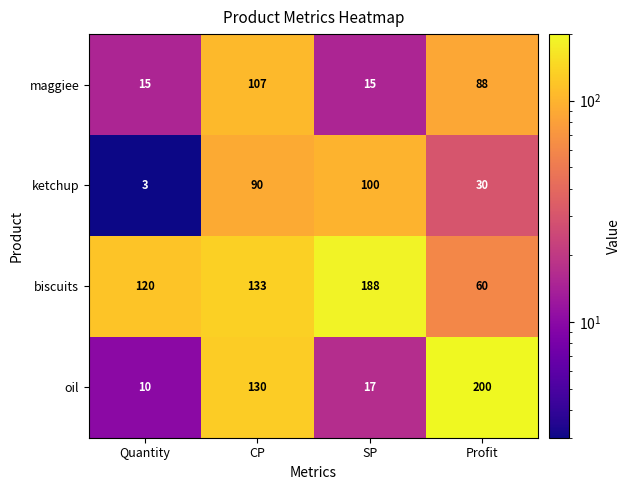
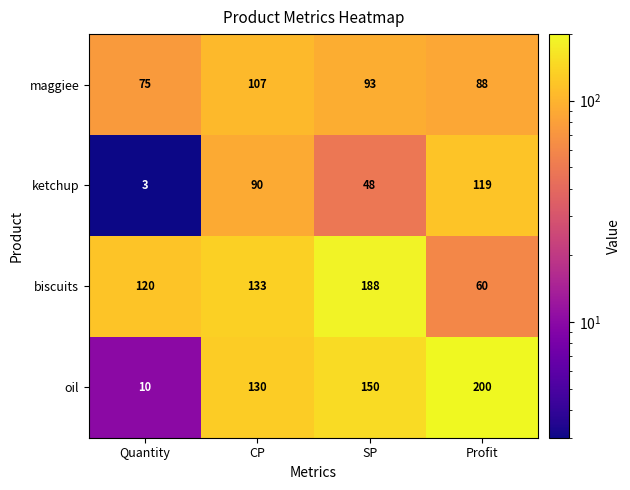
  {
    "maggiee": {
-     "Quantity": 15,
+     "Quantity": 75,
      "CP": 107,
-     "SP": 15,
+     "SP": 93,
      "Profit": 88
    },
    "ketchup": {
      "Quantity": 3,
      "CP": 90,
-     "SP": 100,
-     "Profit": 30
+     "SP": 48,
+     "Profit": 119
    },
    "biscuits": {
      "Quantity": 120,
      "CP": 133,
      "SP": 188,
      "Profit": 60
    },
    "oil": {
      "Quantity": 10,
      "CP": 130,
-     "SP": 17,
+     "SP": 150,
      "Profit": 200
    }
  }
